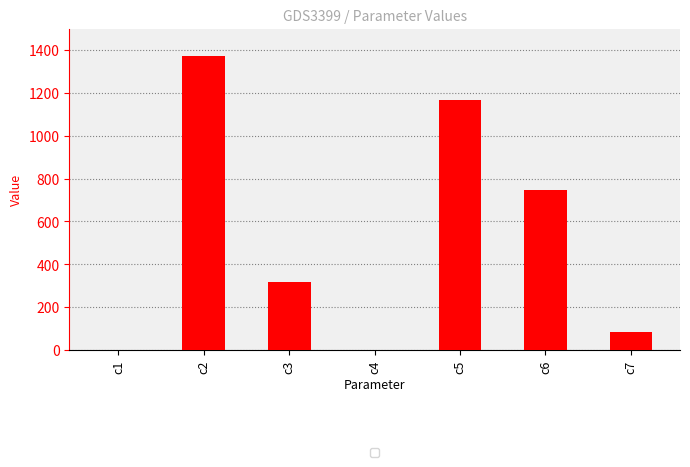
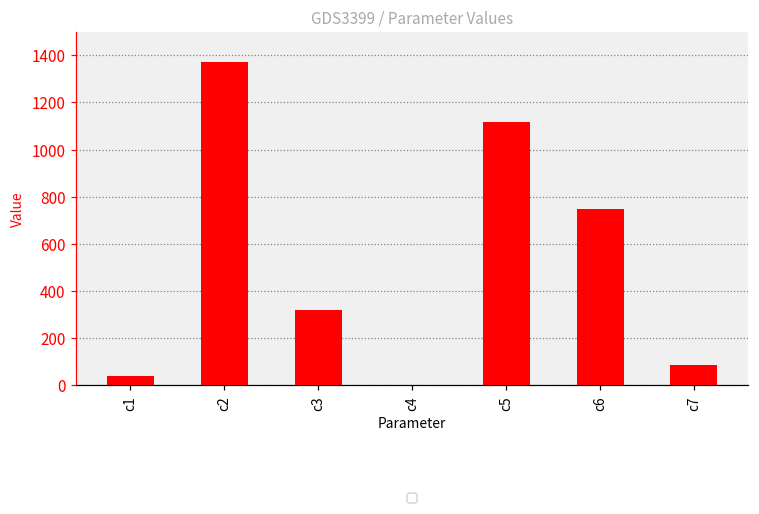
  {
-   "c1": 0,
+   "c1": 40,
    "c2": 1370,
    "c3": 320,
-   "c5": 1170,
+   "c5": 1120,
    "c6": 750,
    "c7": 90
  }
